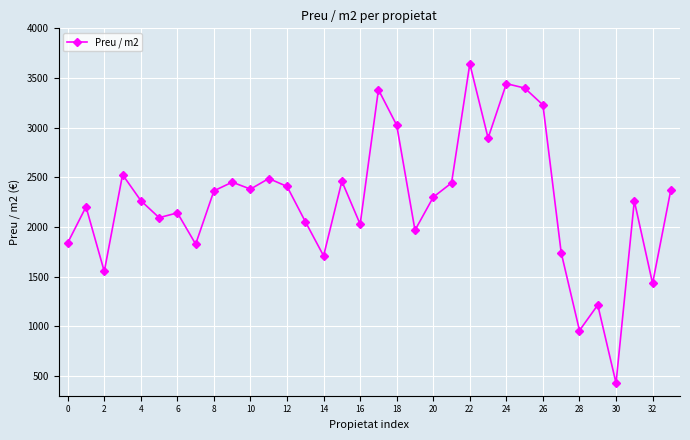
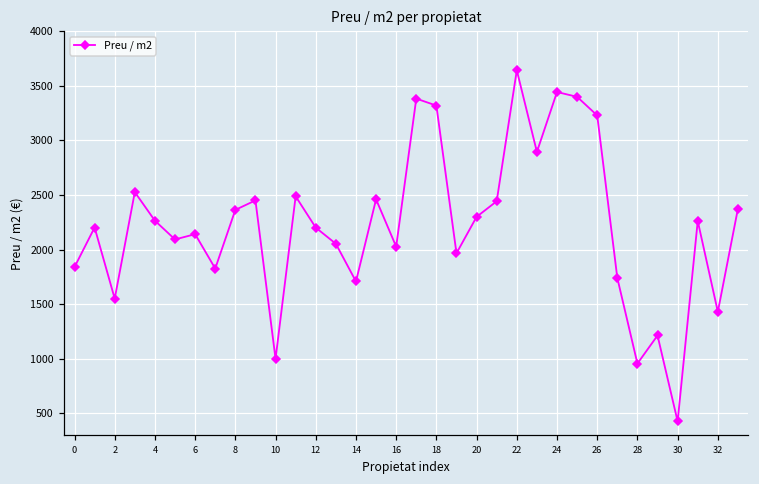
  {
    "0": 1800,
    "2": 1600,
    "4": 2300,
    "6": 2100,
    "8": 2400,
-   "10": 2400,
-   "12": 2400,
+   "10": 1000,
+   "12": 2200,
    "14": 1700,
    "16": 2000,
-   "18": 3000,
+   "18": 3300,
    "20": 2300,
    "22": 3600,
    "24": 3400,
    "26": 3200,
    "28": 1000,
    "30": 400,
    "32": 1400
  }
